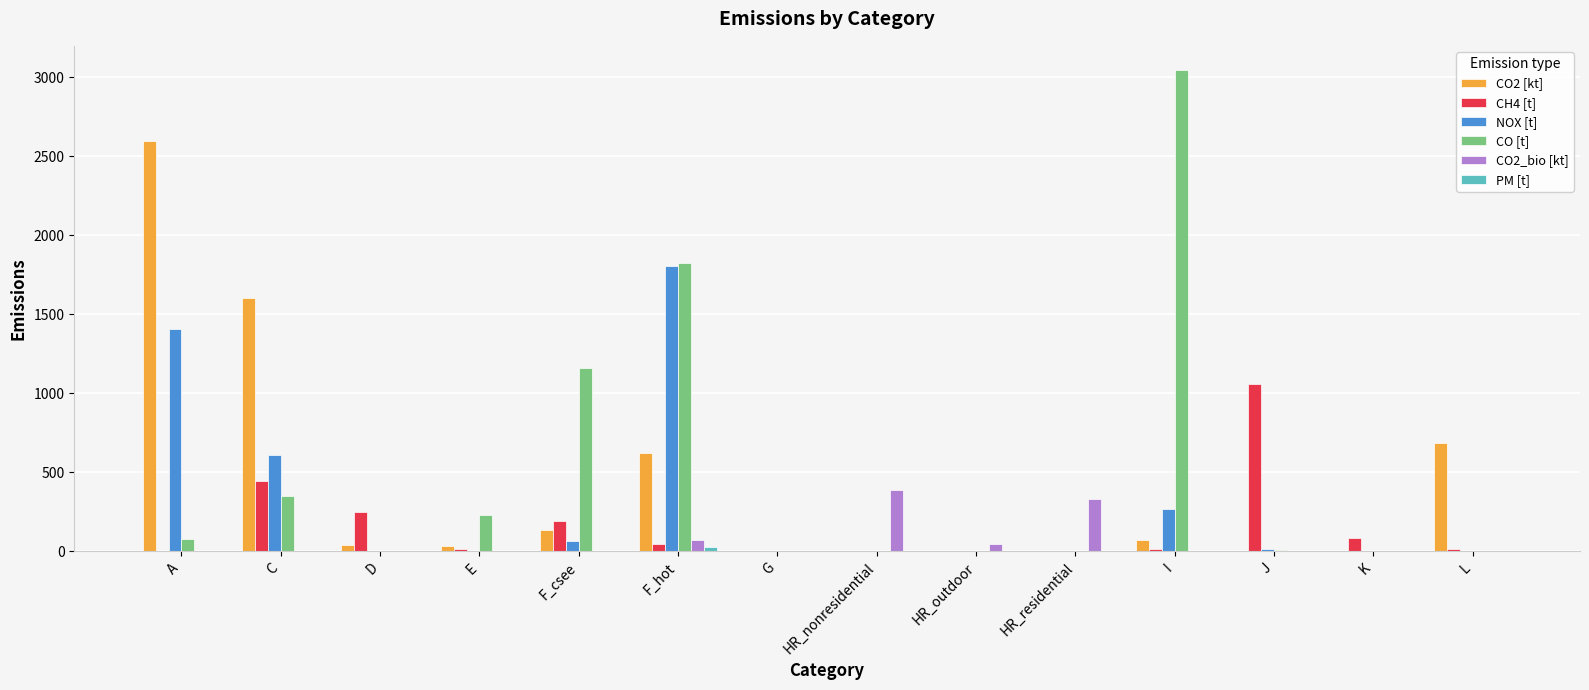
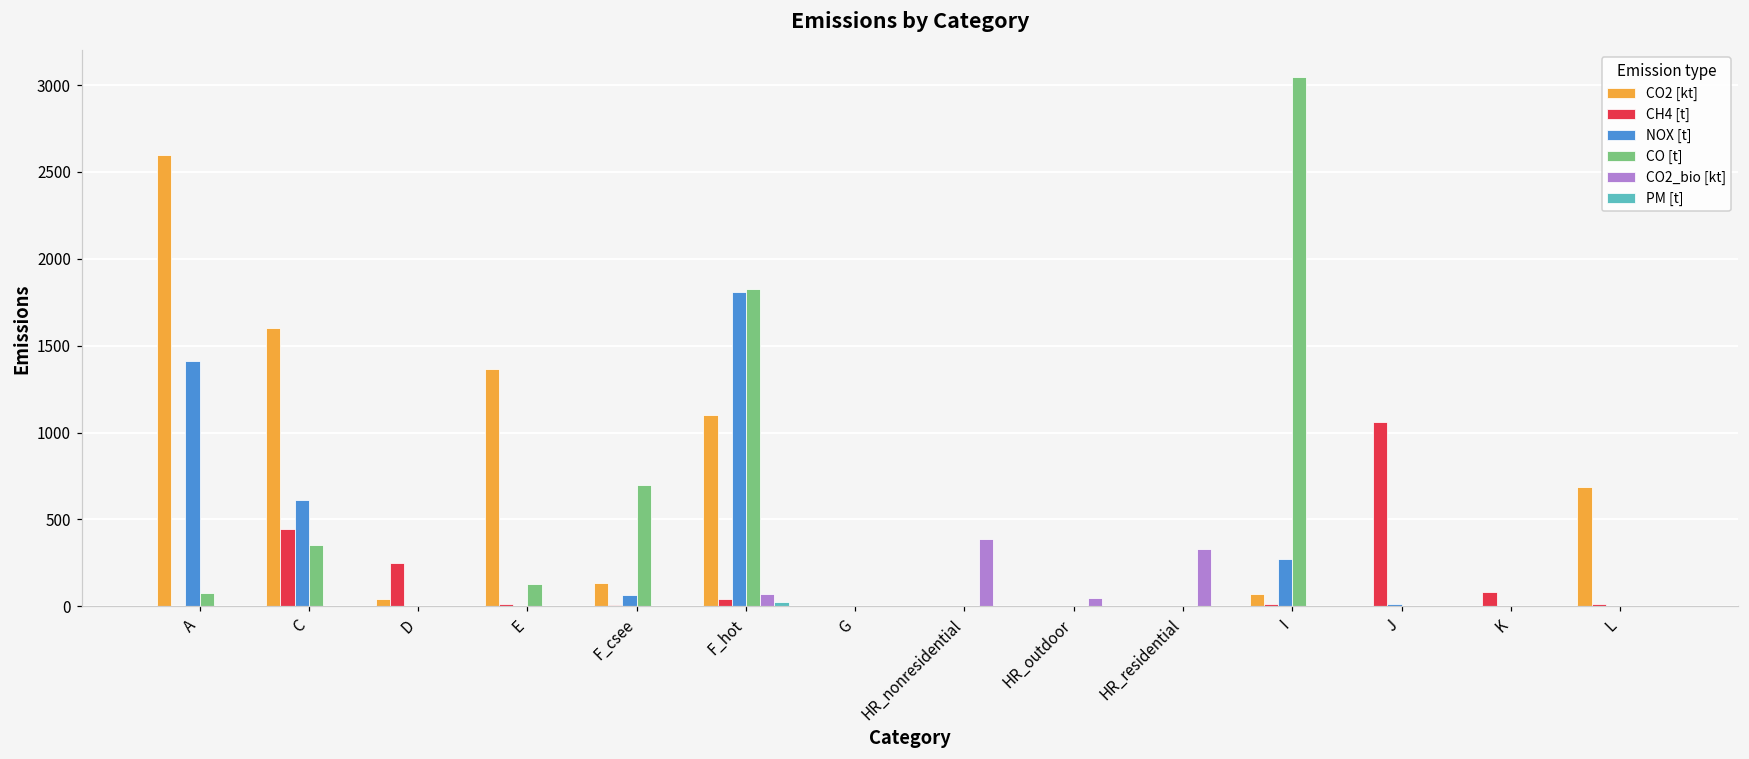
  {
    "CO2 [kt]": {
      "A": 2600,
      "C": 1600,
      "D": 40,
-     "E": 30,
+     "E": 1370,
      "F_csee": 130,
-     "F_hot": 620,
+     "F_hot": 1100,
      "HR_nonresidential": 0,
      "HR_outdoor": 0,
      "HR_residential": 0,
      "I": 70,
      "J": 0,
      "K": 0,
      "L": 690
    },
    "CH4 [t]": {
      "A": 0,
      "C": 450,
      "D": 250,
-     "F_csee": 190,
+     "F_csee": 10,
      "F_hot": 40,
      "G": 0,
      "HR_nonresidential": 0,
      "HR_outdoor": 0,
      "HR_residential": 0,
      "J": 1060,
      "K": 80,
      "L": 20
    },
    "CO [t]": {
      "A": 80,
      "C": 350,
      "D": 0,
-     "E": 230,
-     "F_csee": 1160,
+     "E": 130,
+     "F_csee": 700,
      "F_hot": 1820,
      "G": 0,
      "HR_nonresidential": 0,
      "HR_outdoor": 0,
      "HR_residential": 0,
      "I": 3050,
      "K": 0
    },
    "CO2_bio [kt]": {
      "A": 0,
      "C": 0,
      "D": 0,
      "E": 0,
      "F_hot": 70,
      "G": 0,
      "HR_nonresidential": 390,
      "HR_outdoor": 50,
      "HR_residential": 330,
      "I": 0,
      "J": 0,
      "K": 0,
      "L": 0
    }
  }
